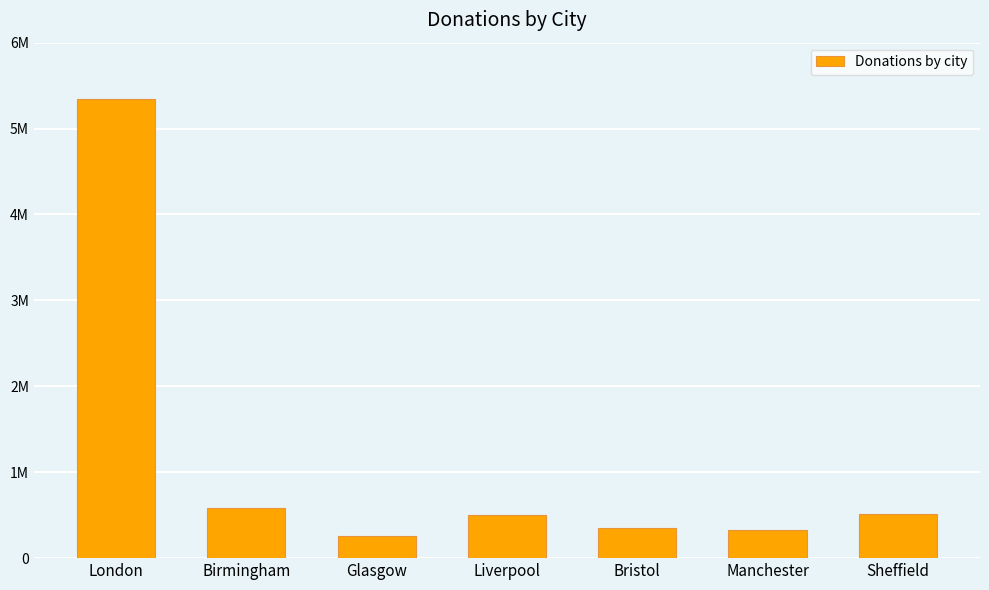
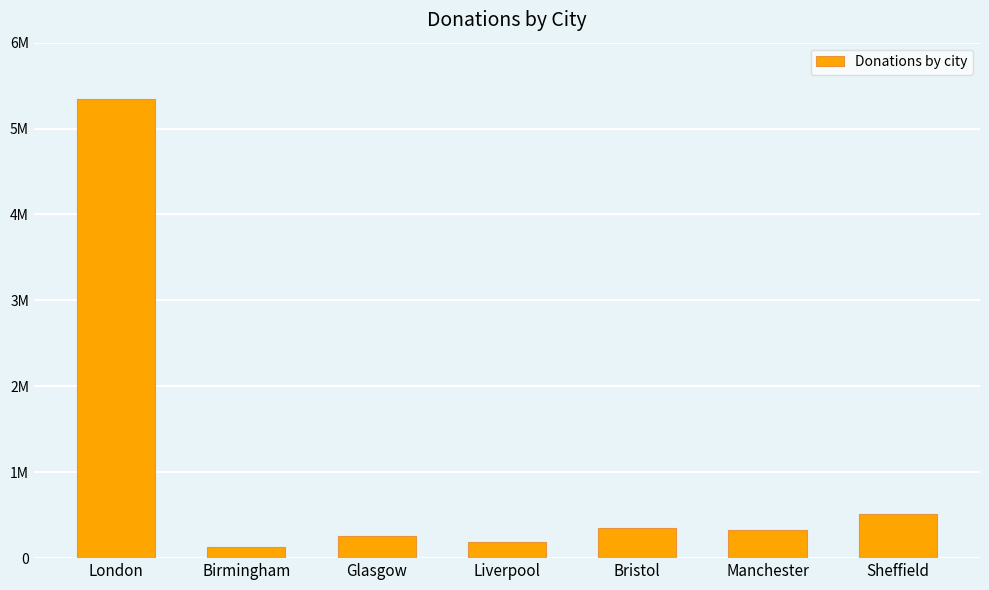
  {
    "London": 5300000,
-   "Birmingham": 600000,
+   "Birmingham": 100000,
    "Glasgow": 300000,
-   "Liverpool": 500000,
+   "Liverpool": 200000,
    "Bristol": 400000,
    "Manchester": 300000,
    "Sheffield": 500000
  }
